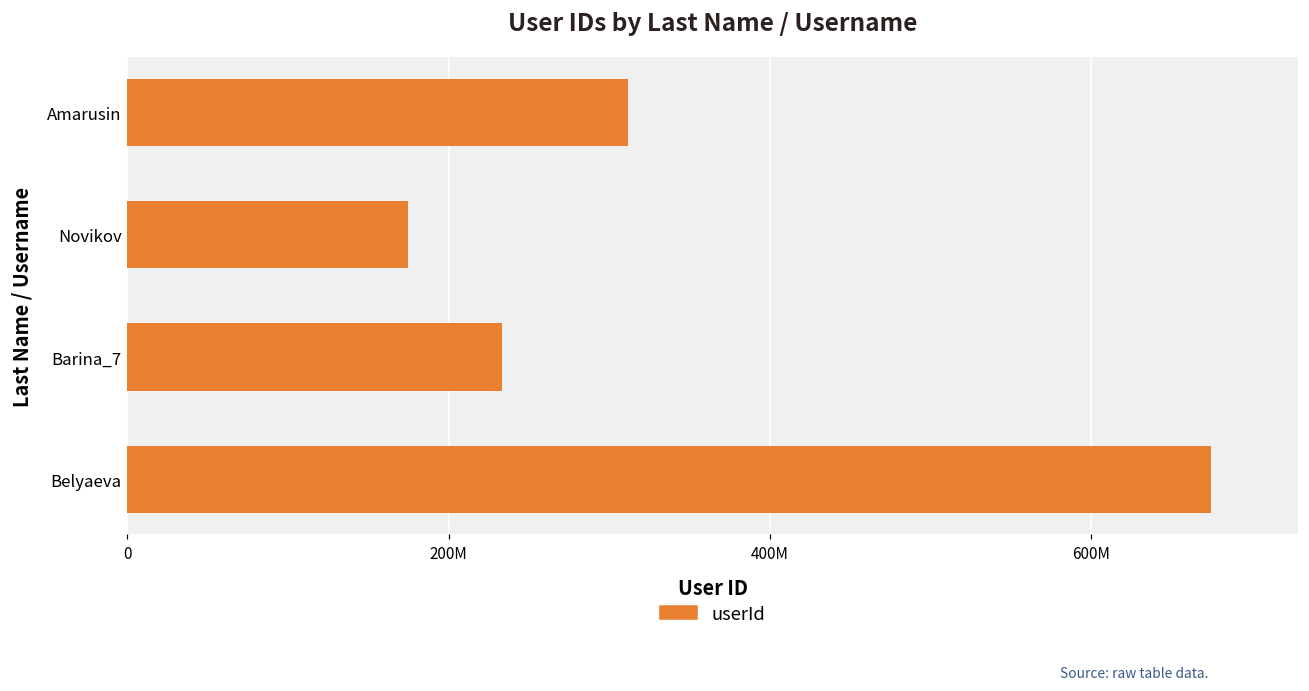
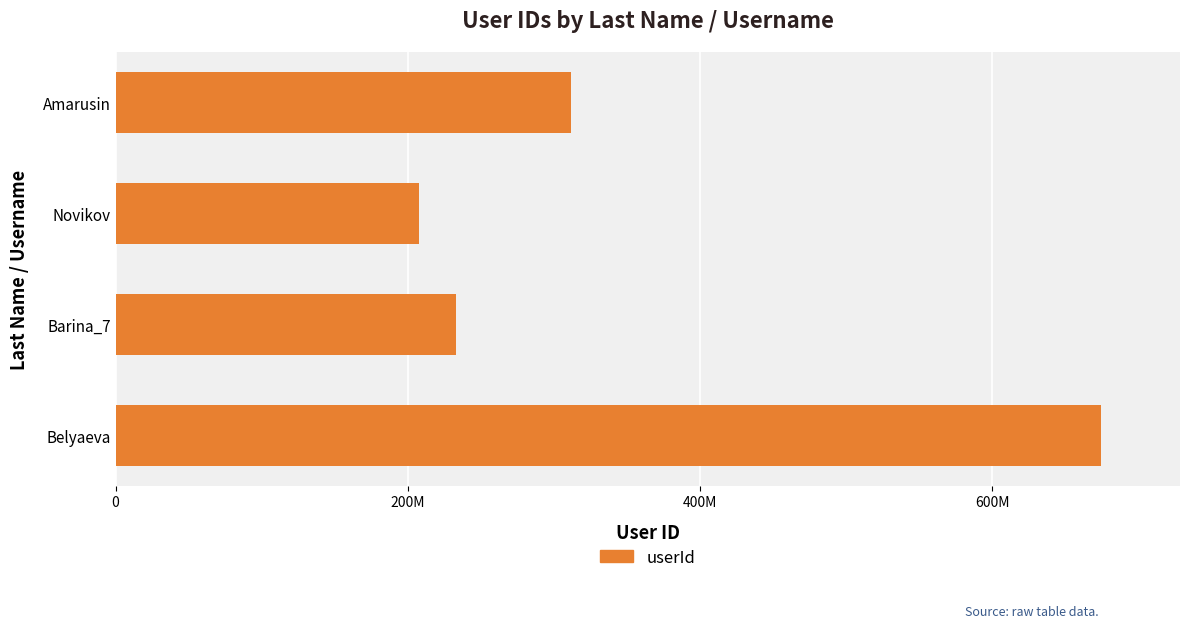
  {
    "Amarusin": 312000000,
-   "Novikov": 175000000,
+   "Novikov": 207000000,
    "Barina_7": 233000000,
    "Belyaeva": 675000000
  }
